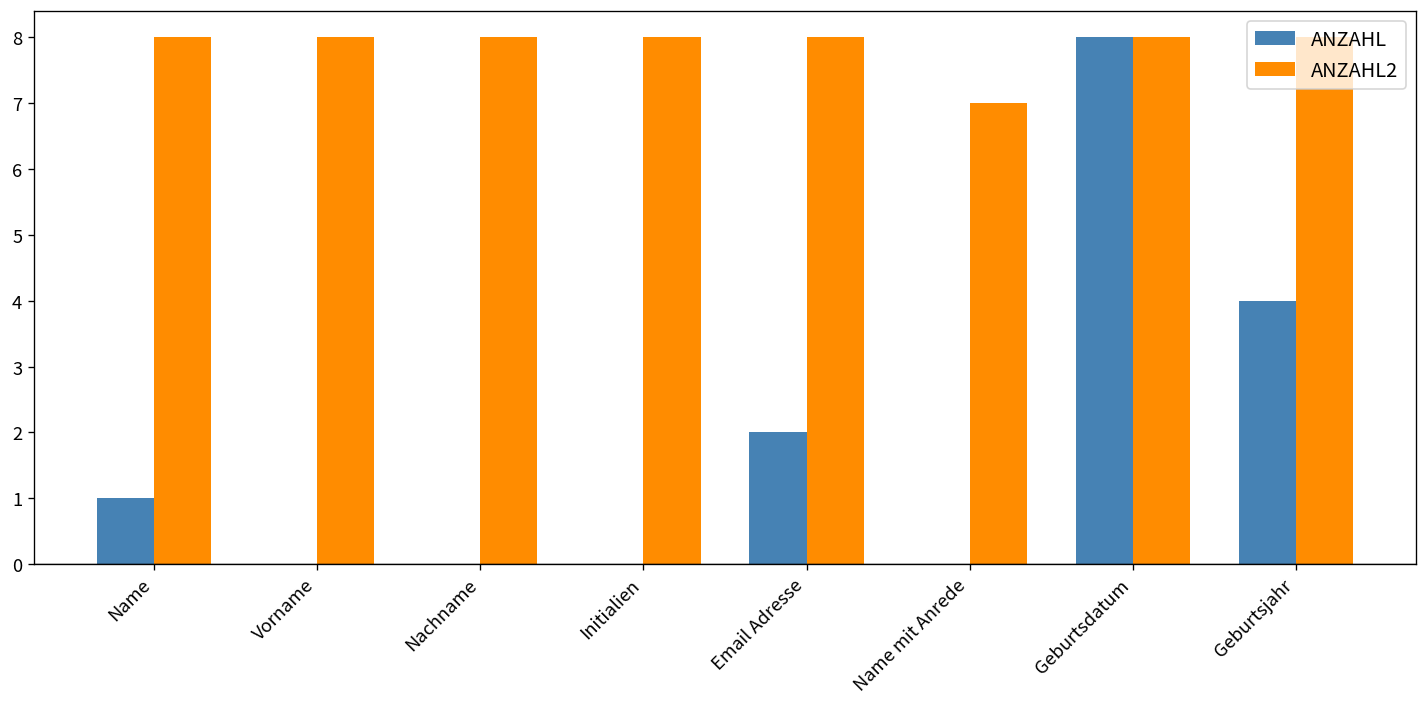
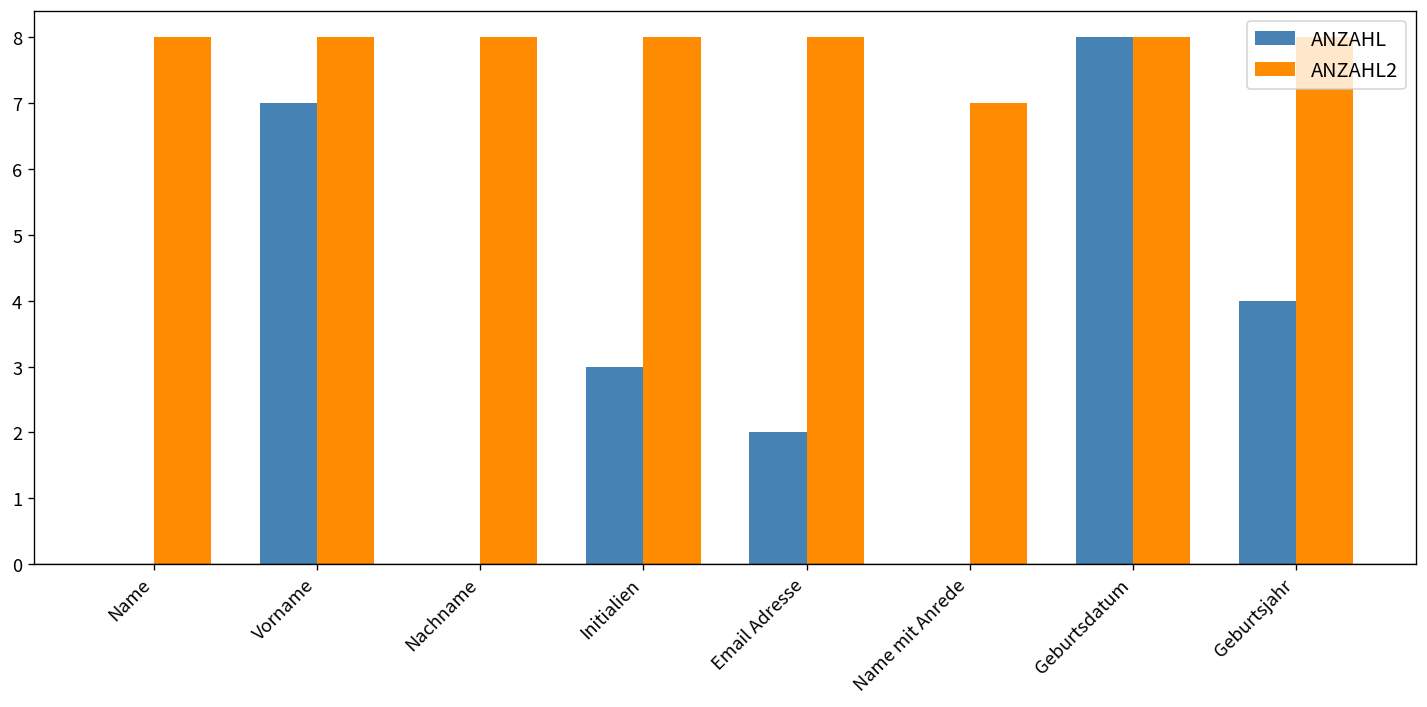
  {
    "ANZAHL": {
-     "Name": 1,
-     "Vorname": 0,
+     "Name": 0,
+     "Vorname": 7,
      "Nachname": 0,
-     "Initialien": 0,
+     "Initialien": 3,
      "Email Adresse": 2,
      "Name mit Anrede": 0,
      "Geburtsdatum": 8,
      "Geburtsjahr": 4
    },
    "ANZAHL2": {
      "Name": 8,
      "Vorname": 8,
      "Nachname": 8,
      "Initialien": 8,
      "Email Adresse": 8,
      "Name mit Anrede": 7,
      "Geburtsdatum": 8
    }
  }
